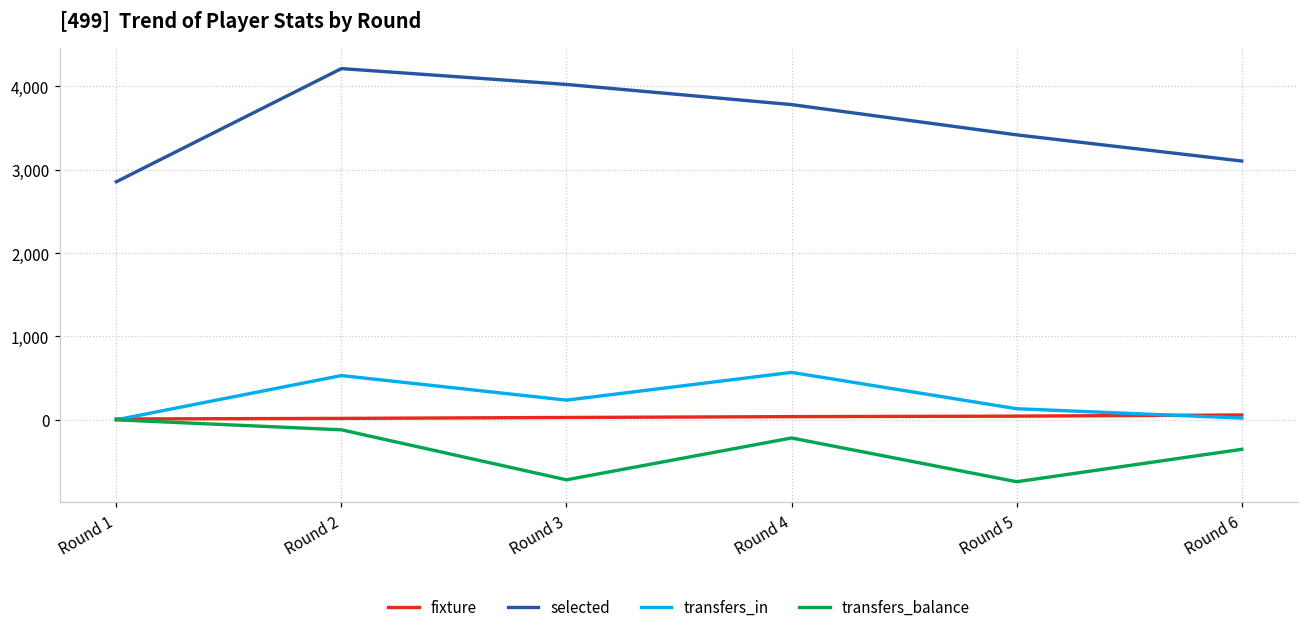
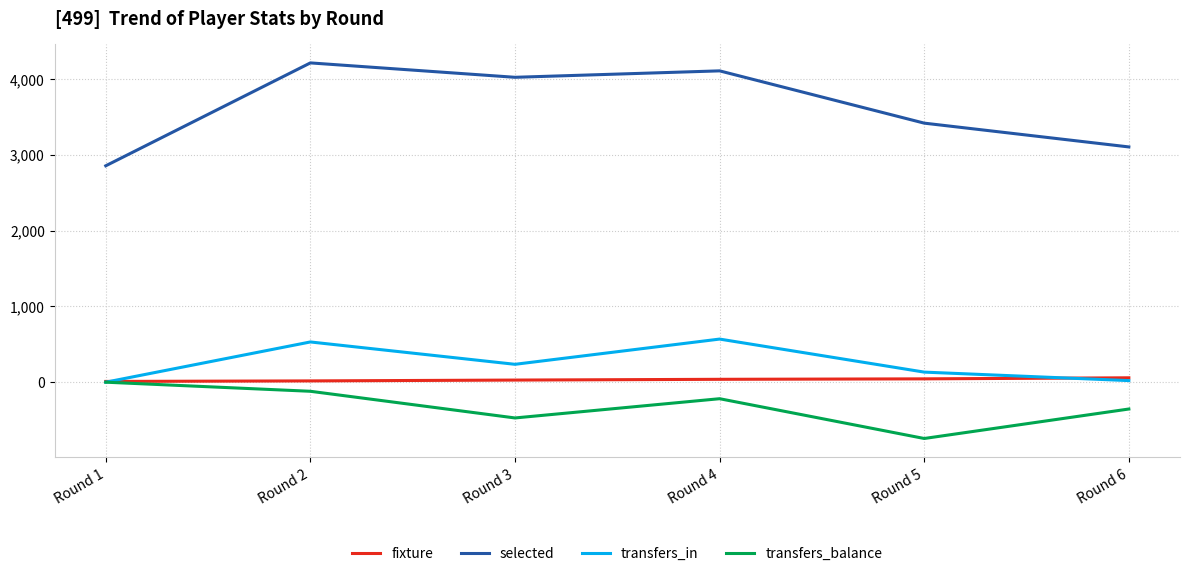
  {
    "fixture": {
      "Round 2": "0",
      "Round 3": "0",
      "Round 4": "0",
      "Round 5": "0",
      "Round 6": "100"
    },
    "selected": {
      "Round 1": "2,900",
      "Round 2": "4,200",
      "Round 3": "4,000",
-     "Round 4": "3,800",
+     "Round 4": "4,100",
      "Round 5": "3,400",
      "Round 6": "3,100"
    },
    "transfers_in": {
      "Round 2": "500",
      "Round 3": "200",
      "Round 4": "600",
      "Round 5": "100",
      "Round 6": "0"
    },
    "transfers_balance": {
      "Round 2": "-100",
-     "Round 3": "-700",
+     "Round 3": "-500",
      "Round 4": "-200",
      "Round 5": "-700",
      "Round 6": "-400"
    }
  }
